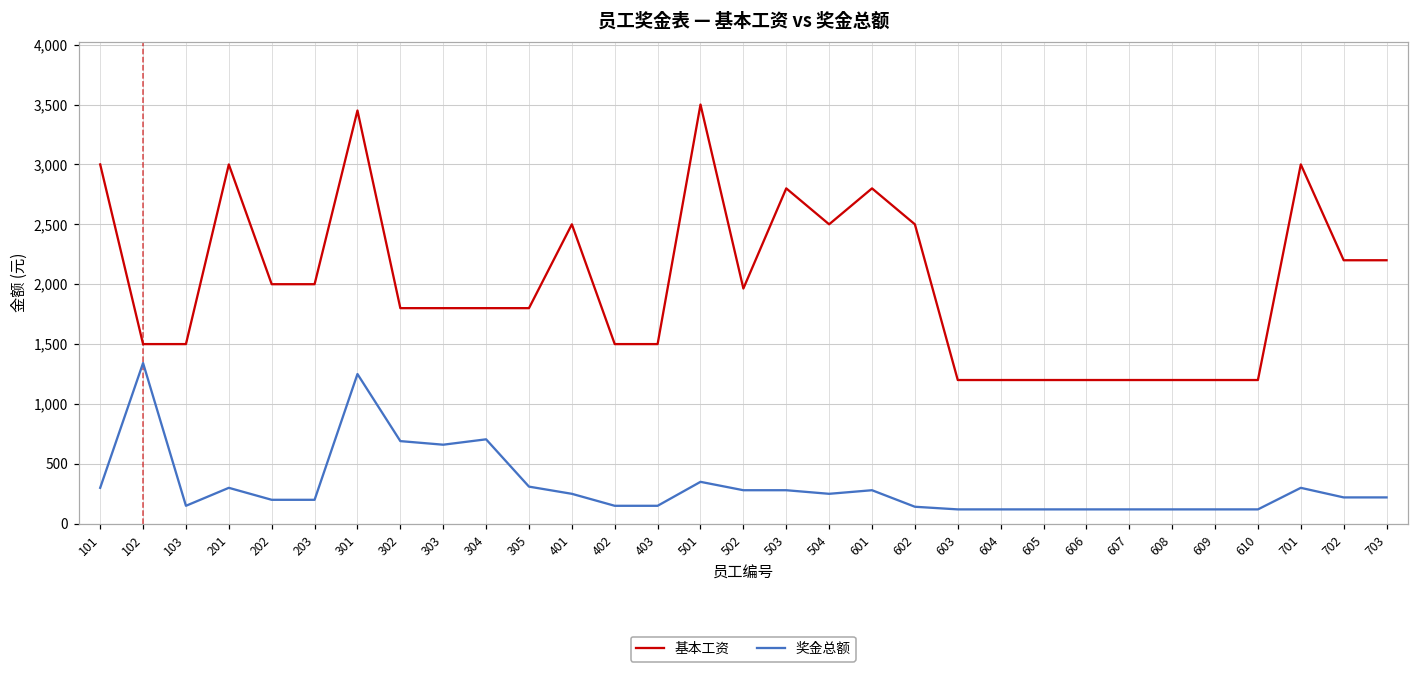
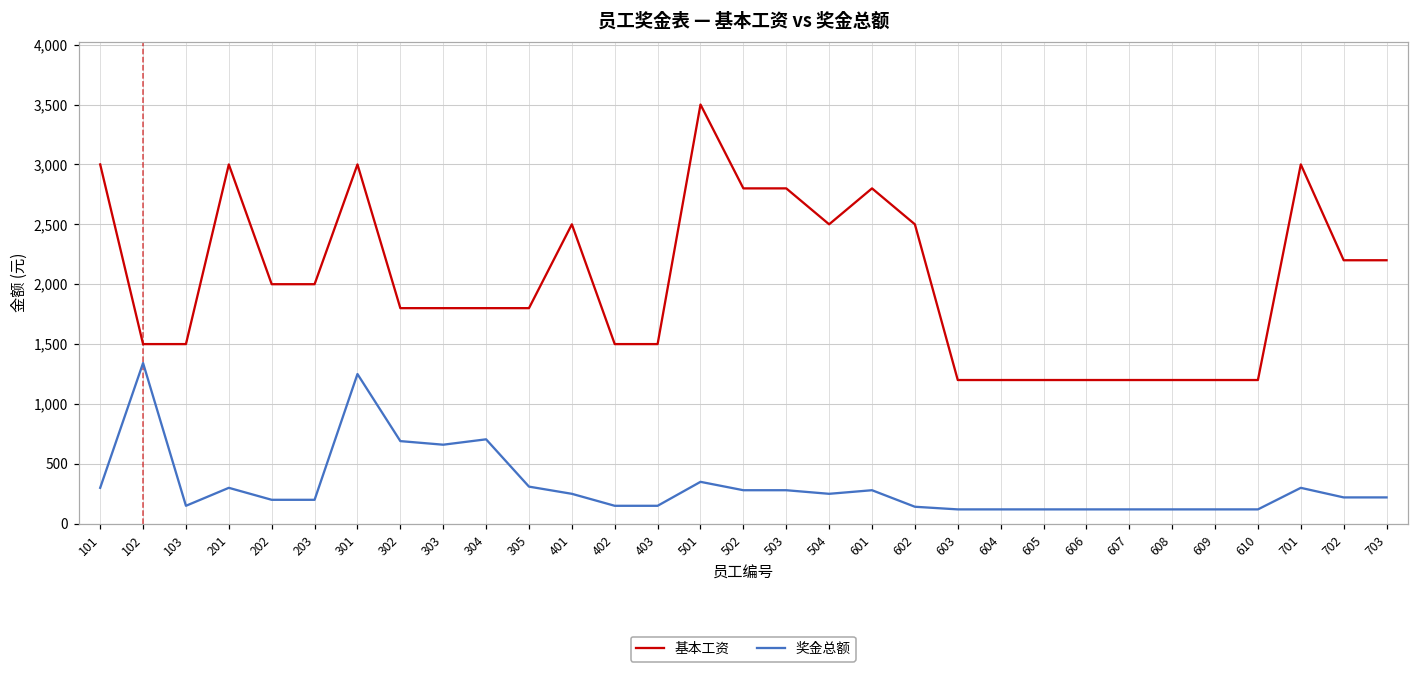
  {
    "基本工资": {
      "101": "3,000",
      "102": "1,500",
      "103": "1,500",
      "201": "3,000",
      "202": "2,000",
      "203": "2,000",
-     "301": "3,450",
+     "301": "3,000",
      "302": "1,800",
      "303": "1,800",
      "304": "1,800",
      "305": "1,800",
      "401": "2,500",
      "402": "1,500",
      "403": "1,500",
      "501": "3,500",
-     "502": "1,960",
+     "502": "2,800",
      "503": "2,800",
      "504": "2,500",
      "601": "2,800",
      "602": "2,500",
      "603": "1,200",
      "604": "1,200",
      "605": "1,200",
      "606": "1,200",
      "607": "1,200",
      "608": "1,200",
      "609": "1,200",
      "610": "1,200",
      "701": "3,000",
      "702": "2,200",
      "703": "2,200"
    },
    "奖金总额": {
      "101": "300",
      "102": "1,340",
      "103": "150",
      "201": "300",
      "202": "200",
      "203": "200",
      "301": "1,250",
      "302": "690",
      "303": "660",
      "304": "710",
      "305": "310",
      "401": "250",
      "402": "150",
      "403": "150",
      "501": "350",
      "502": "280",
      "503": "280",
      "504": "250",
      "601": "280",
      "602": "140",
      "603": "120",
      "604": "120",
      "605": "120",
      "606": "120",
      "607": "120",
      "608": "120",
      "609": "120",
      "610": "120",
      "701": "300",
      "702": "220",
      "703": "220"
    }
  }
